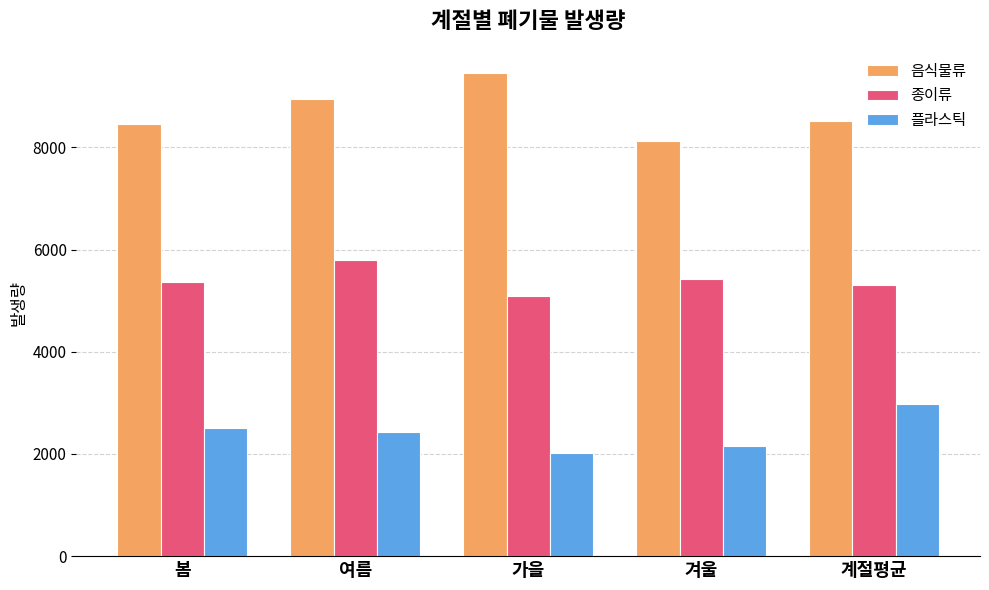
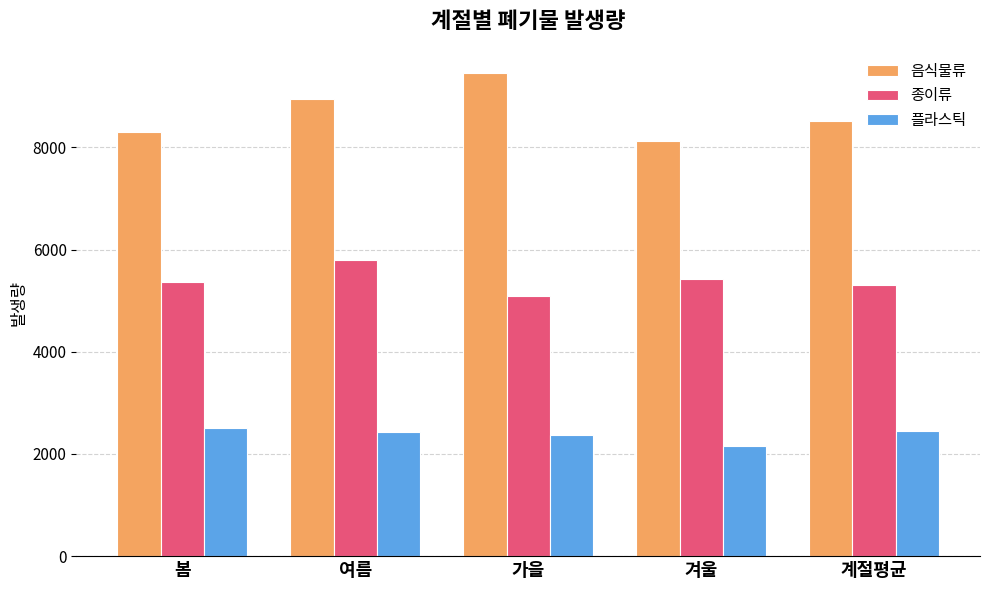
  {
    "음식물류": {
-     "봄": 8500,
+     "봄": 8300,
      "여름": 9000,
      "가을": 9500,
      "겨울": 8100,
      "계절평균": 8500
    },
    "종이류": {
      "봄": 5400,
      "여름": 5800,
      "가을": 5100,
      "겨울": 5400,
      "계절평균": 5300
    },
    "플라스틱": {
      "봄": 2500,
      "여름": 2400,
-     "가을": 2000,
+     "가을": 2400,
      "겨울": 2100,
-     "계절평균": 3000
+     "계절평균": 2500
    }
  }
